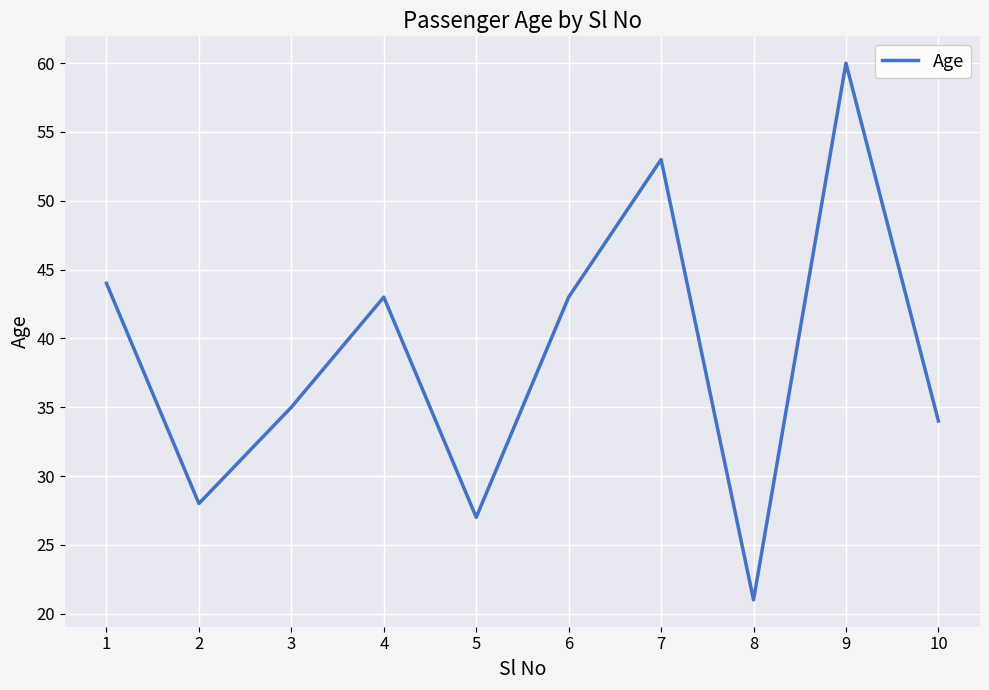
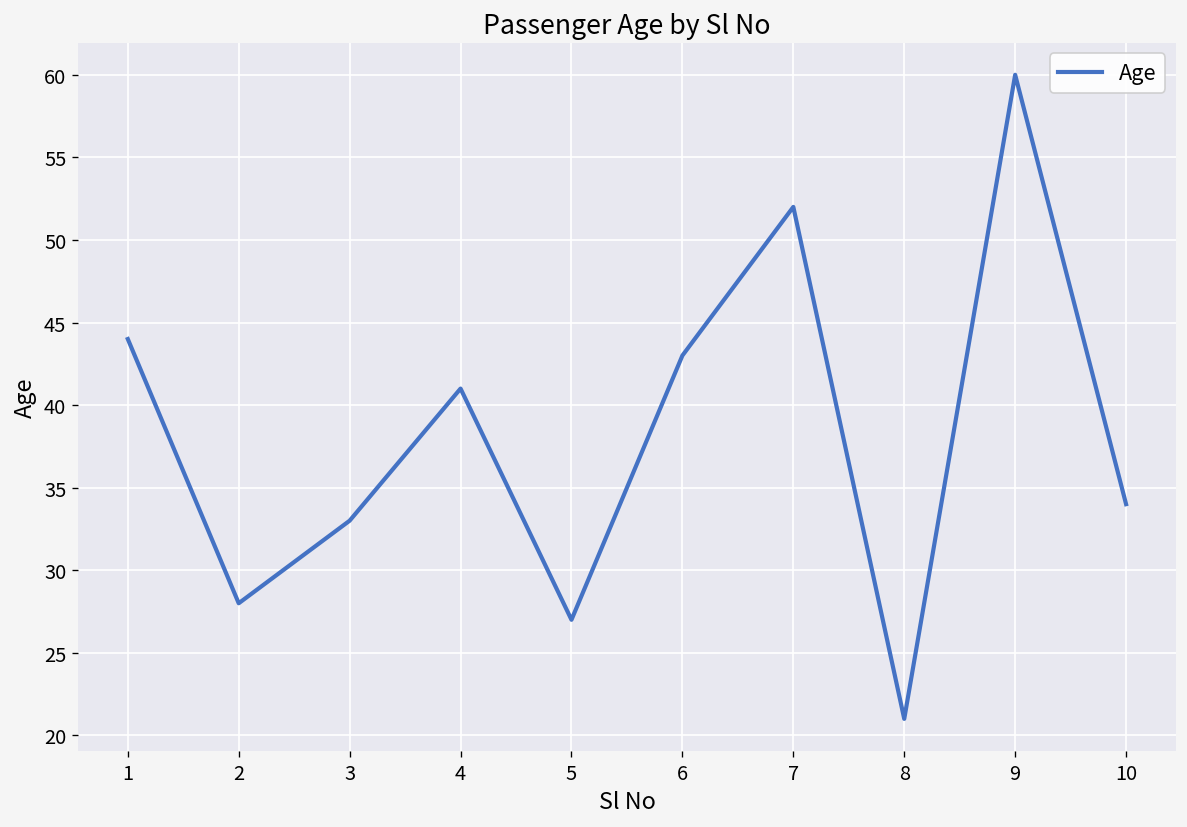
  {
    "1": 44,
    "2": 28,
-   "3": 35,
-   "4": 43,
+   "3": 33,
+   "4": 41,
    "5": 27,
    "6": 43,
-   "7": 53,
+   "7": 52,
    "8": 21,
    "9": 60,
    "10": 34
  }
